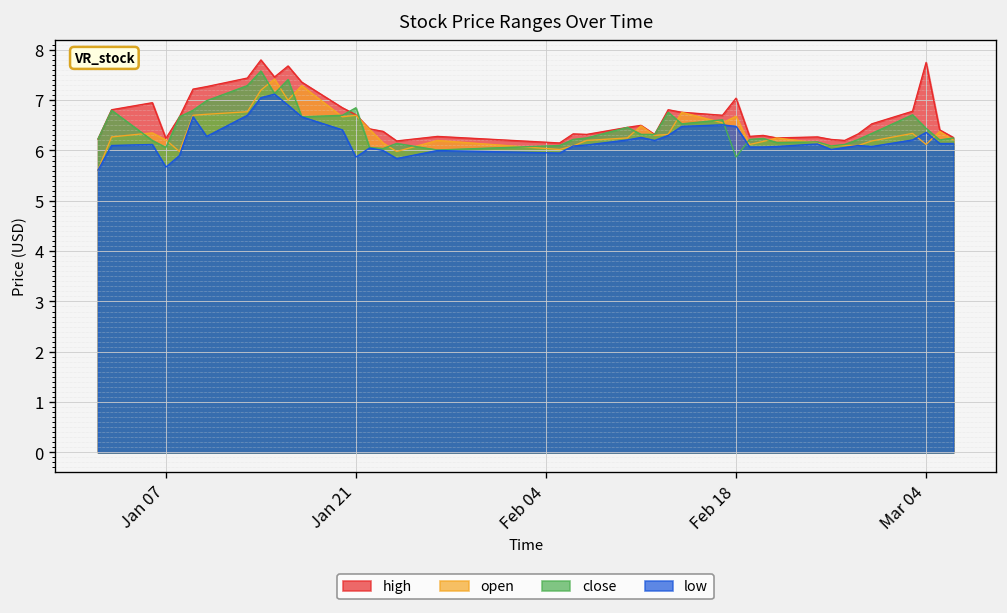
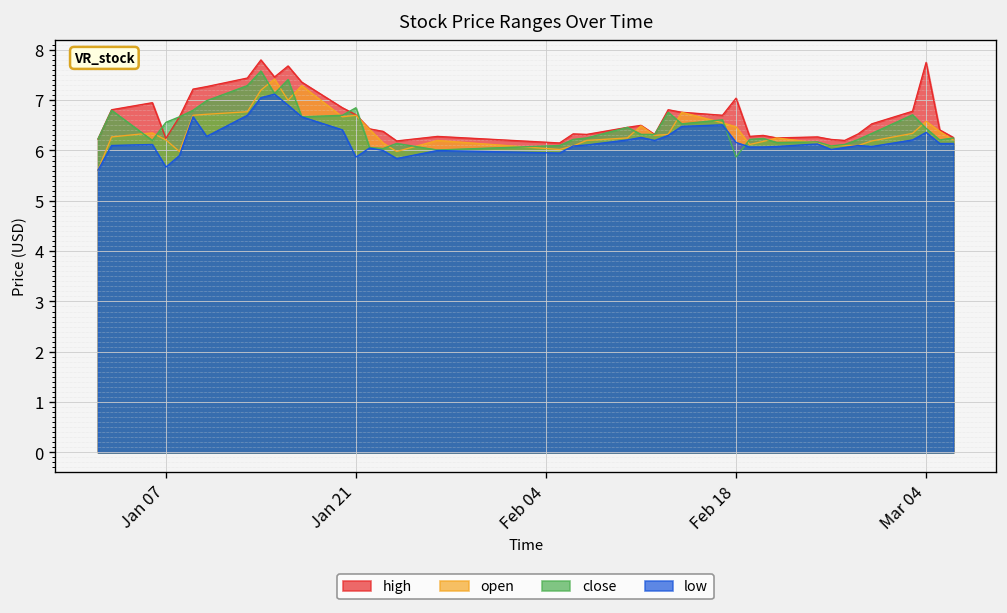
  {
    "high": {
      "Feb 18": 7.0,
      "Mar 04": 7.8
    },
    "open": {
-     "Feb 18": 6.7,
-     "Mar 04": 6.1
+     "Feb 18": 6.5,
+     "Mar 04": 6.6
    },
    "close": {
-     "Jan 07": 6.1,
+     "Jan 07": 6.6,
      "Jan 21": 6.9,
      "Feb 18": 5.9,
      "Mar 04": 6.4
    },
    "low": {
      "Jan 07": 5.7,
      "Jan 21": 5.9,
-     "Feb 18": 6.5,
+     "Feb 18": 6.2,
      "Mar 04": 6.4
    }
  }
